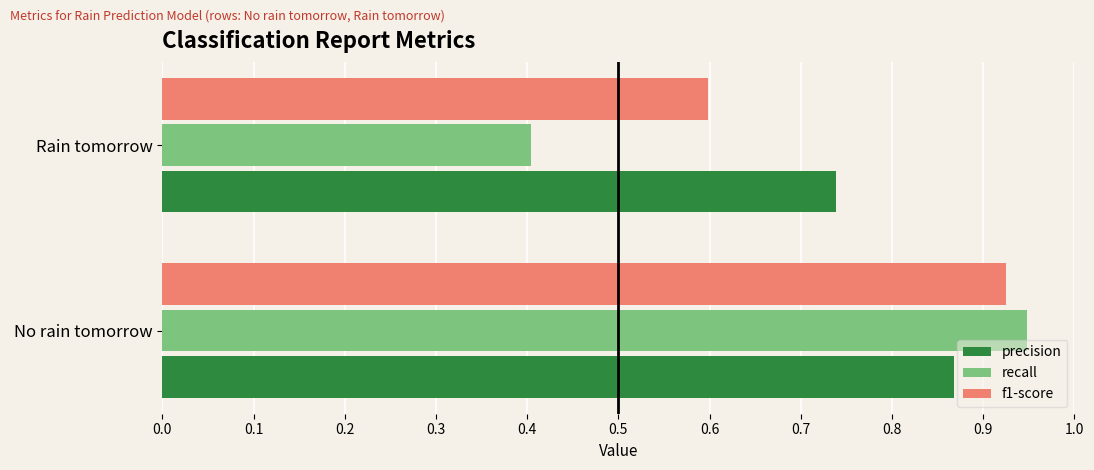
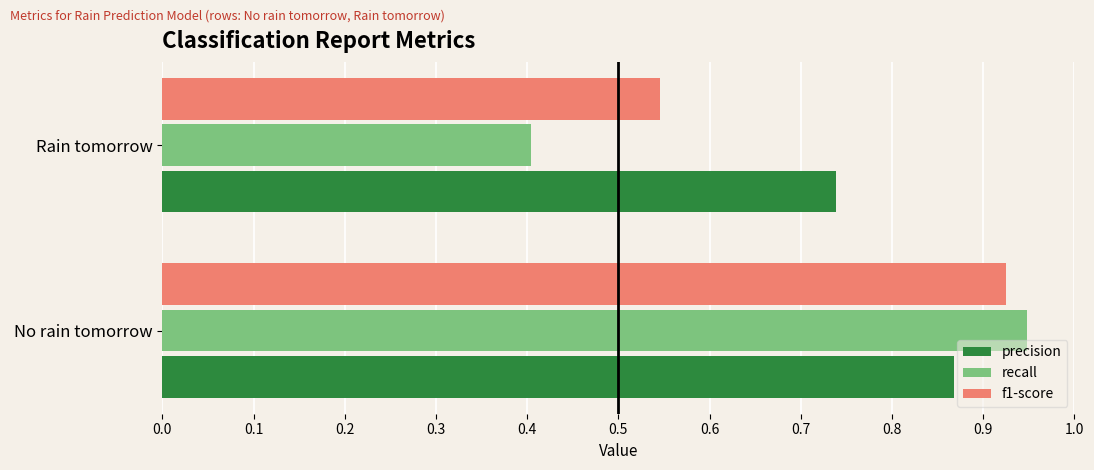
  {
    "precision": {
      "Rain tomorrow": 0.74,
      "No rain tomorrow": 0.87
    },
    "recall": {
      "Rain tomorrow": 0.40,
      "No rain tomorrow": 0.95
    },
    "f1-score": {
-     "Rain tomorrow": 0.60,
+     "Rain tomorrow": 0.55,
      "No rain tomorrow": 0.92
    }
  }
